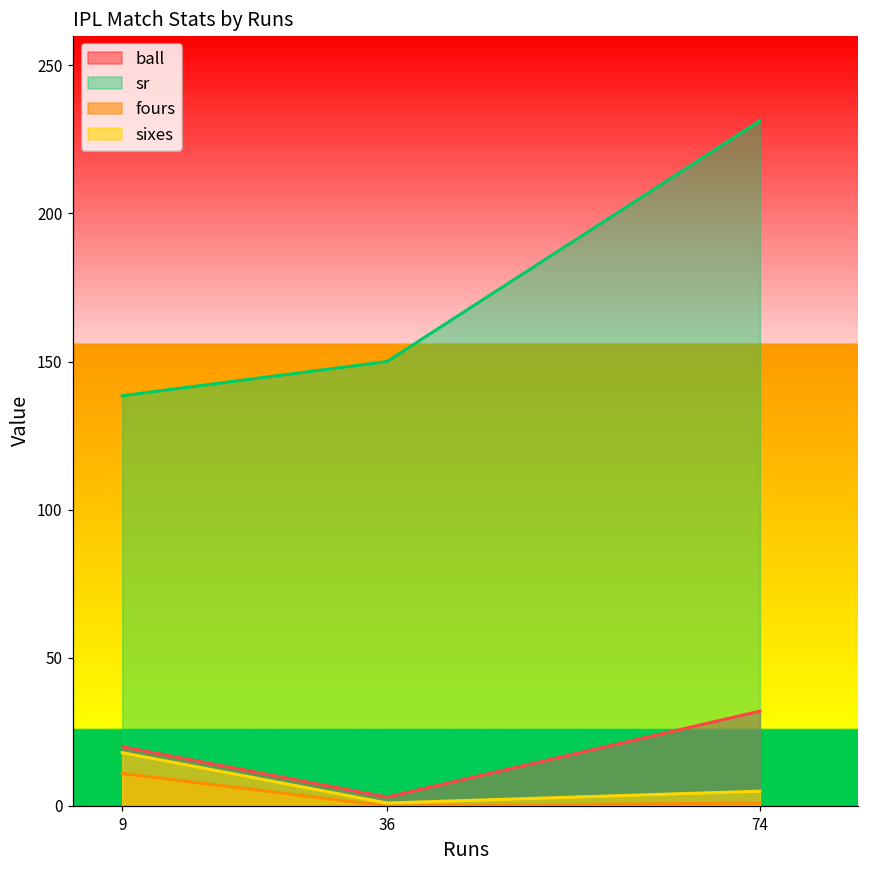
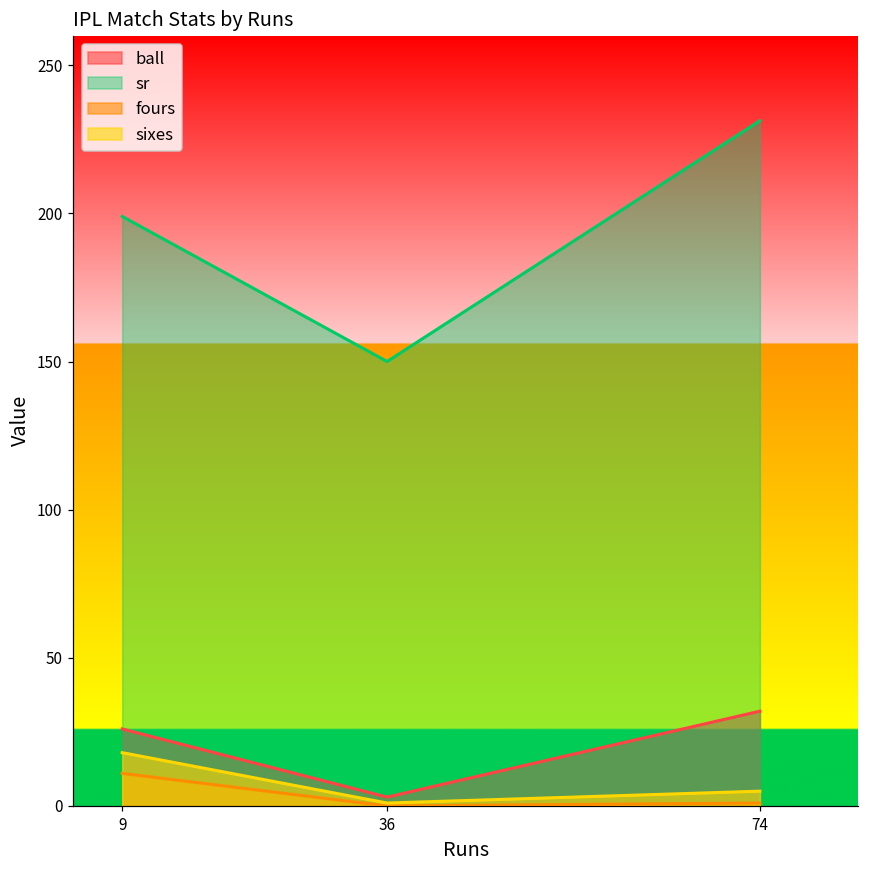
  {
    "ball": {
-     "9": 20,
+     "9": 26,
      "36": 3,
      "74": 32
    },
    "sr": {
-     "9": 138,
+     "9": 199,
      "36": 150,
      "74": 231
    },
    "fours": {
      "9": 11,
      "36": 0,
      "74": 1
    },
    "sixes": {
      "9": 18,
      "36": 1,
      "74": 5
    }
  }
